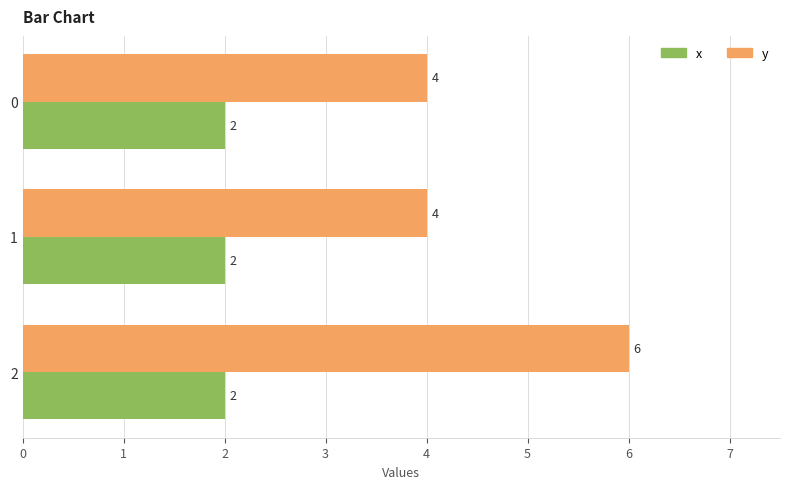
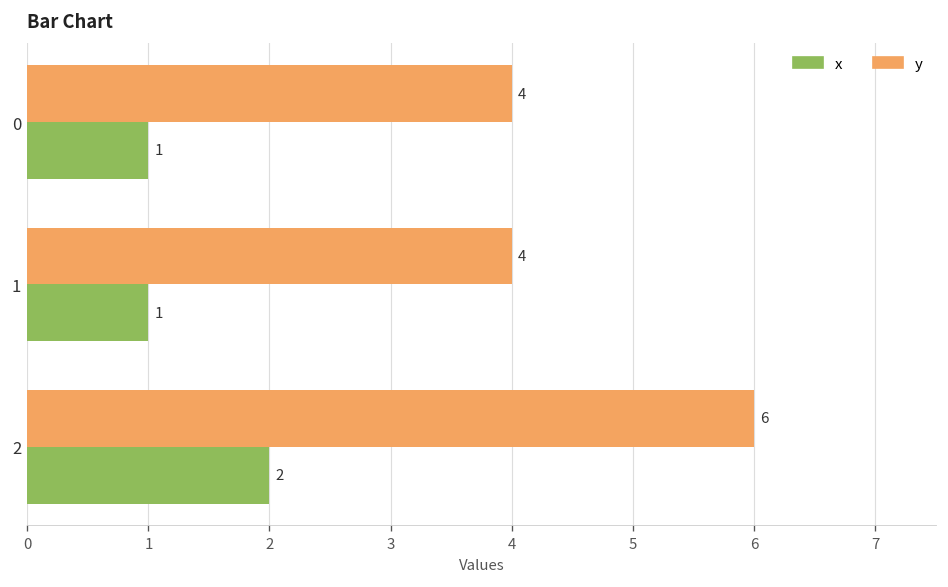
  {
    "x": {
-     "0": 2,
-     "1": 2,
+     "0": 1,
+     "1": 1,
      "2": 2
    },
    "y": {
      "0": 4,
      "1": 4,
      "2": 6
    }
  }
